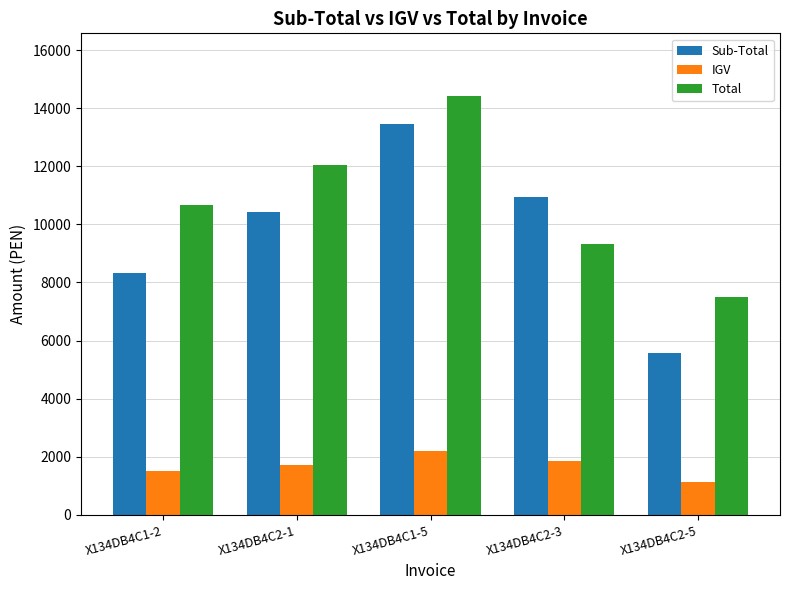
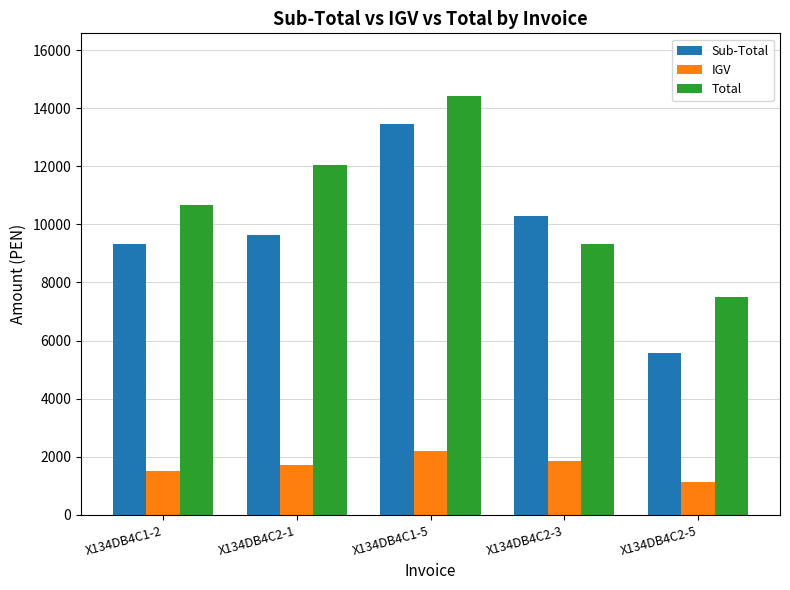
  {
    "Sub-Total": {
-     "X134DB4C1-2": 8300,
-     "X134DB4C2-1": 10400,
+     "X134DB4C1-2": 9300,
+     "X134DB4C2-1": 9600,
      "X134DB4C1-5": 13500,
-     "X134DB4C2-3": 10900,
+     "X134DB4C2-3": 10300,
      "X134DB4C2-5": 5600
    },
    "IGV": {
      "X134DB4C1-2": 1500,
      "X134DB4C2-1": 1700,
      "X134DB4C1-5": 2200,
      "X134DB4C2-3": 1900,
      "X134DB4C2-5": 1100
    },
    "Total": {
      "X134DB4C1-2": 10700,
      "X134DB4C2-1": 12100,
      "X134DB4C1-5": 14400,
      "X134DB4C2-3": 9300,
      "X134DB4C2-5": 7500
    }
  }
